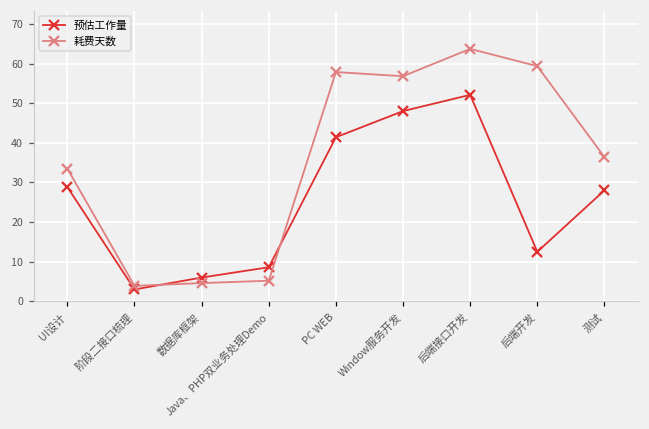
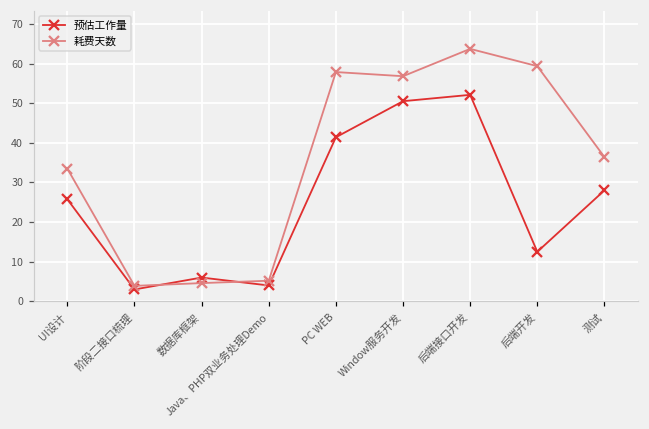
  {
    "预估工作量": {
-     "UI设计": 29,
+     "UI设计": 26,
      "阶段二接口梳理": 3,
      "数据库框架": 6,
-     "Java、PHP双业务处理Demo": 9,
+     "Java、PHP双业务处理Demo": 4,
      "PC WEB": 41,
-     "Window服务开发": 48,
+     "Window服务开发": 51,
      "后端接口开发": 52,
      "后端开发": 13,
      "测试": 28
    },
    "耗费天数": {
      "UI设计": 33,
      "阶段二接口梳理": 4,
      "数据库框架": 5,
      "Java、PHP双业务处理Demo": 5,
      "PC WEB": 58,
      "Window服务开发": 57,
      "后端接口开发": 64,
      "后端开发": 59,
      "测试": 36
    }
  }
